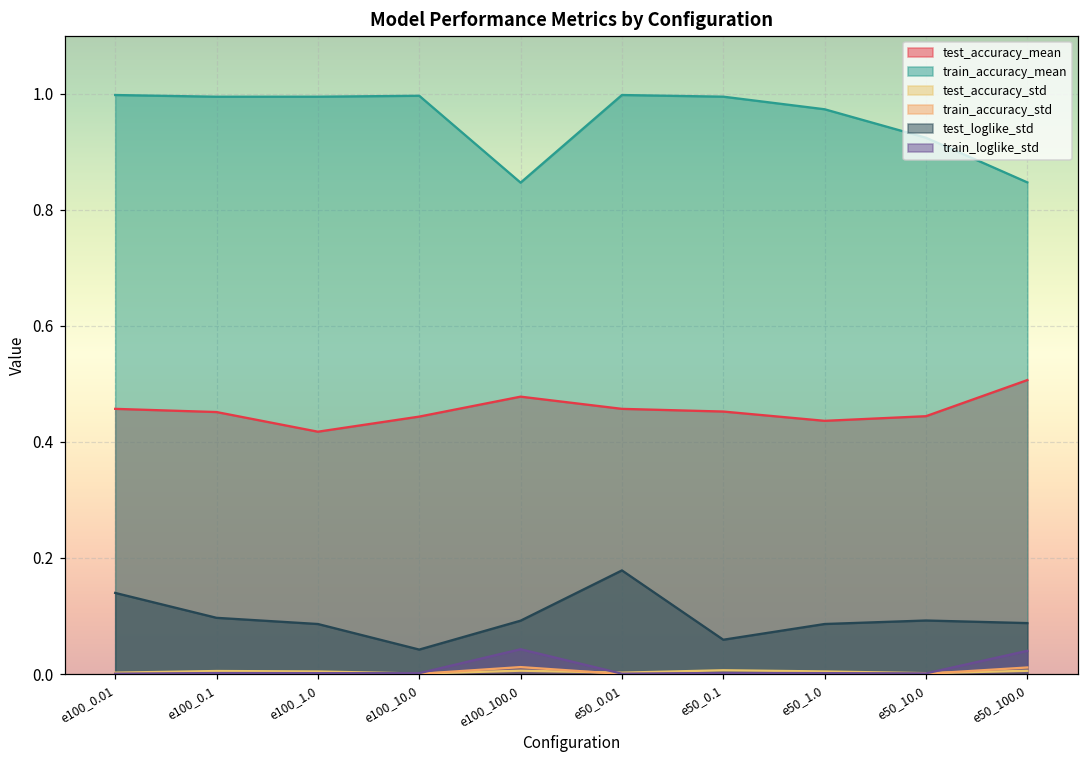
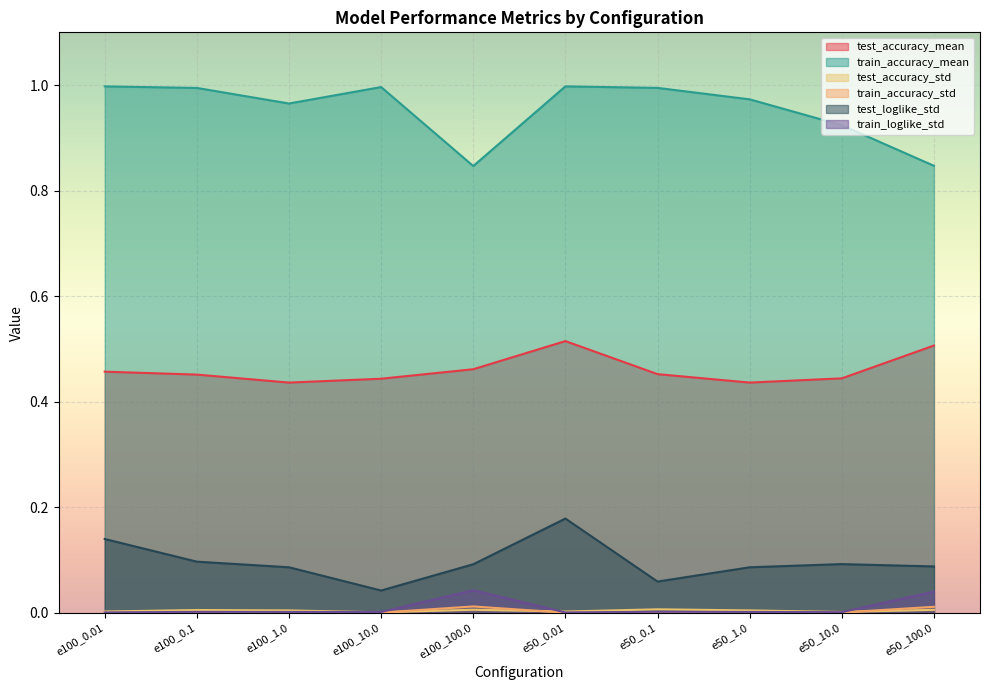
  {
    "test_accuracy_mean": {
      "e100_0.01": 0.46,
      "e100_0.1": 0.45,
-     "e100_1.0": 0.42,
+     "e100_1.0": 0.44,
      "e100_10.0": 0.44,
-     "e100_100.0": 0.48,
-     "e50_0.01": 0.46,
+     "e100_100.0": 0.46,
+     "e50_0.01": 0.51,
      "e50_0.1": 0.45,
      "e50_1.0": 0.44,
      "e50_10.0": 0.44,
      "e50_100.0": 0.51
    },
    "train_accuracy_mean": {
      "e100_0.01": 1.00,
      "e100_0.1": 0.99,
-     "e100_1.0": 0.99,
+     "e100_1.0": 0.97,
      "e100_10.0": 1.00,
      "e100_100.0": 0.85,
      "e50_0.01": 1.00,
      "e50_0.1": 0.99,
      "e50_1.0": 0.97,
      "e50_100.0": 0.85
    },
    "test_loglike_std": {
      "e100_0.01": 0.14,
      "e100_0.1": 0.10,
      "e100_1.0": 0.09,
      "e100_10.0": 0.04,
      "e100_100.0": 0.09,
      "e50_0.01": 0.18,
      "e50_0.1": 0.06,
      "e50_1.0": 0.09,
      "e50_10.0": 0.09,
      "e50_100.0": 0.09
    },
    "train_loglike_std": {
      "e100_100.0": 0.04,
      "e50_100.0": 0.04
    }
  }
